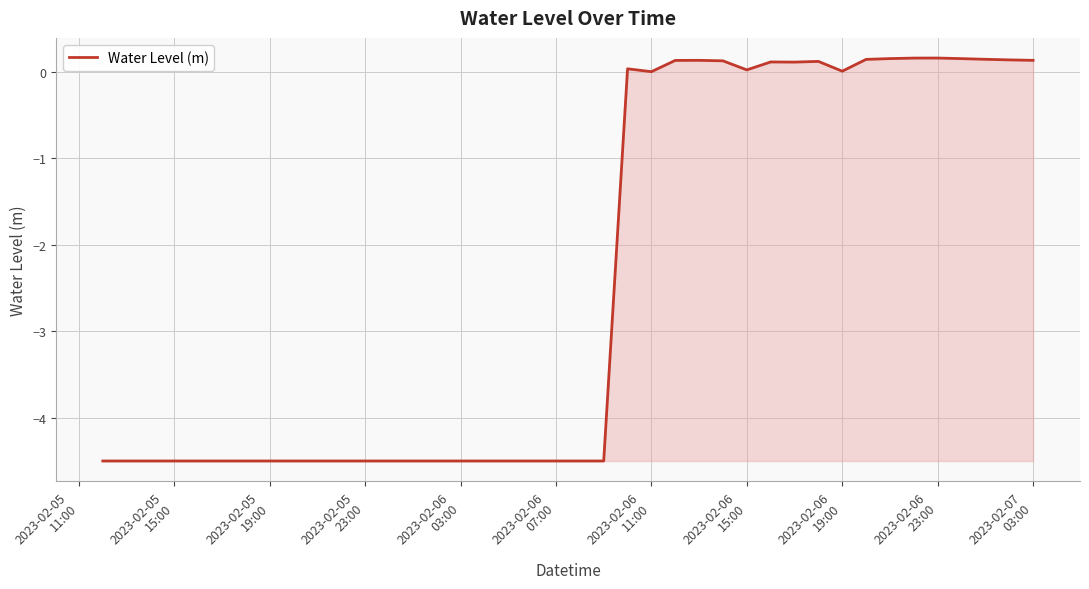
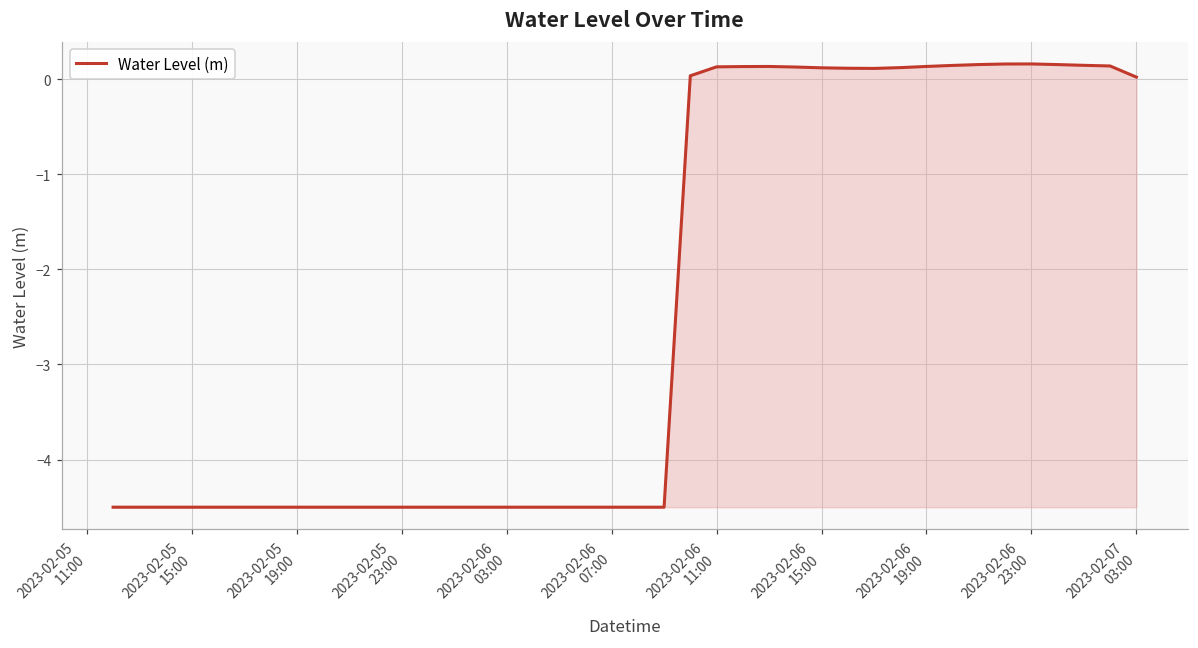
  {
    "2023-02-05 15:00": -4.5,
    "2023-02-05 19:00": -4.5,
    "2023-02-05 23:00": -4.5,
    "2023-02-06 03:00": -4.5,
    "2023-02-06 07:00": -4.5,
-   "2023-02-06 11:00": 0.0,
-   "2023-02-06 15:00": 0.0,
-   "2023-02-06 19:00": 0.0,
+   "2023-02-06 11:00": 0.1,
+   "2023-02-06 15:00": 0.1,
+   "2023-02-06 19:00": 0.1,
    "2023-02-06 23:00": 0.2,
-   "2023-02-07 03:00": 0.1
+   "2023-02-07 03:00": 0.0
  }
